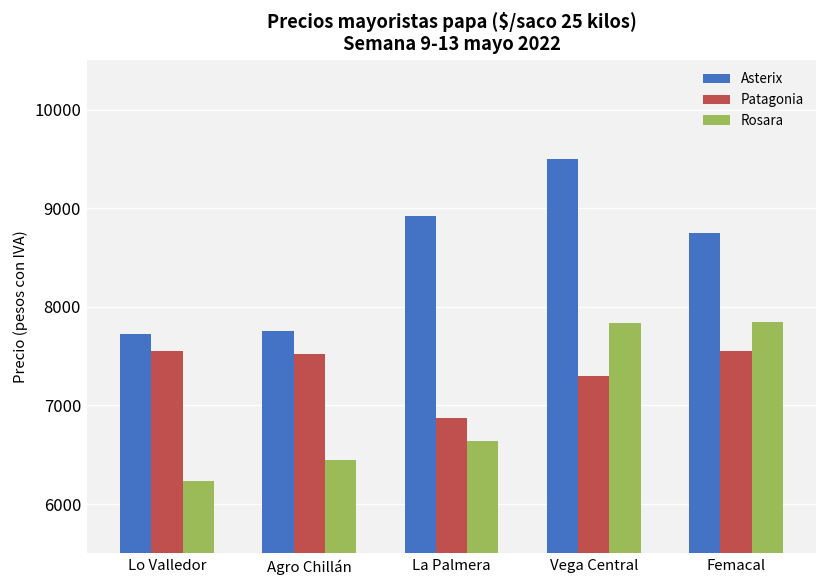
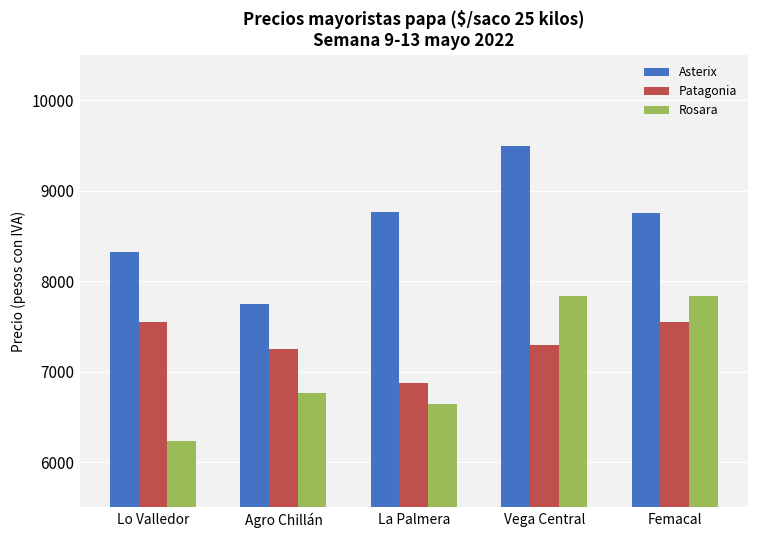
  {
    "Asterix": {
-     "Lo Valledor": 7700,
+     "Lo Valledor": 8300,
      "Agro Chillán": 7800,
-     "La Palmera": 8900,
+     "La Palmera": 8800,
      "Vega Central": 9500,
      "Femacal": 8800
    },
    "Patagonia": {
      "Lo Valledor": 7600,
-     "Agro Chillán": 7500,
+     "Agro Chillán": 7300,
      "La Palmera": 6900,
      "Vega Central": 7300,
      "Femacal": 7600
    },
    "Rosara": {
      "Lo Valledor": 6200,
-     "Agro Chillán": 6500,
+     "Agro Chillán": 6800,
      "La Palmera": 6600,
      "Vega Central": 7800,
      "Femacal": 7800
    }
  }
